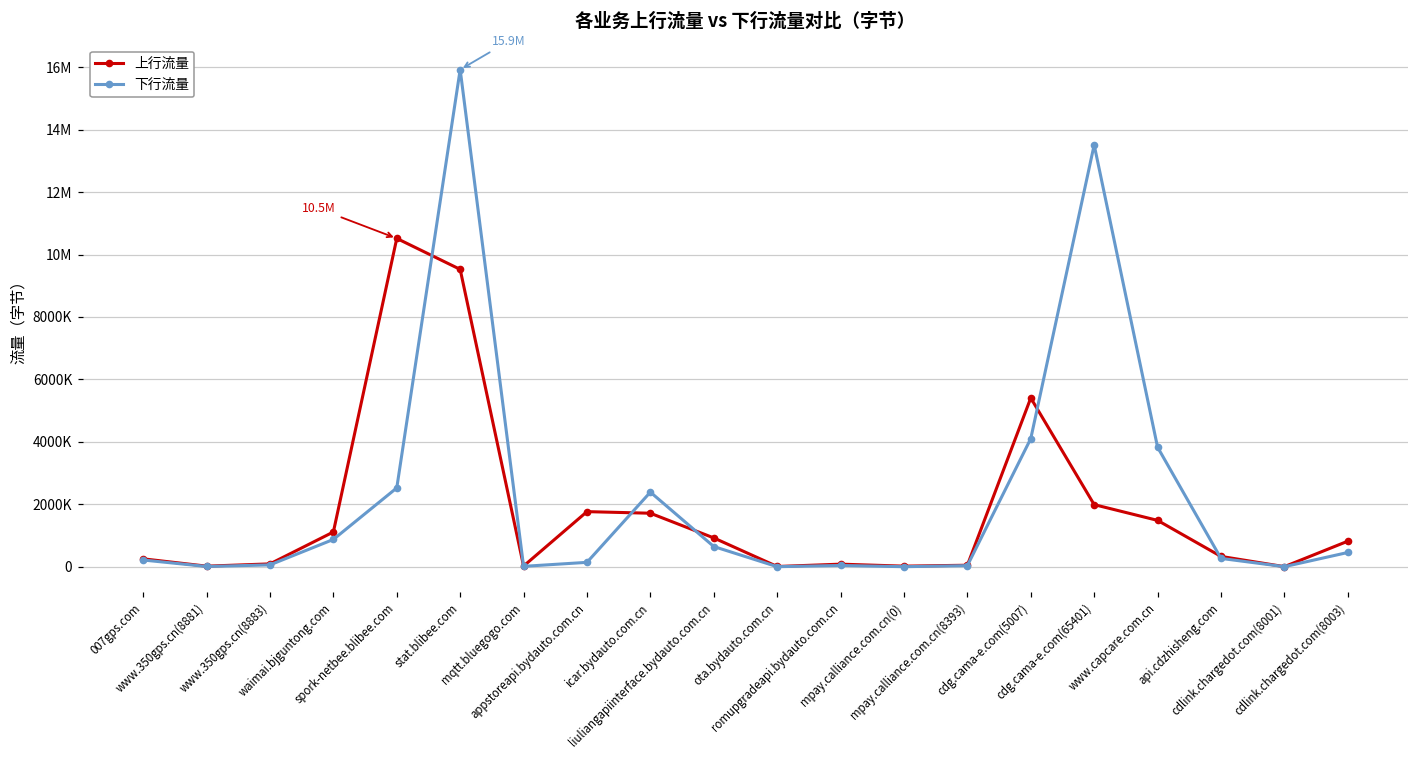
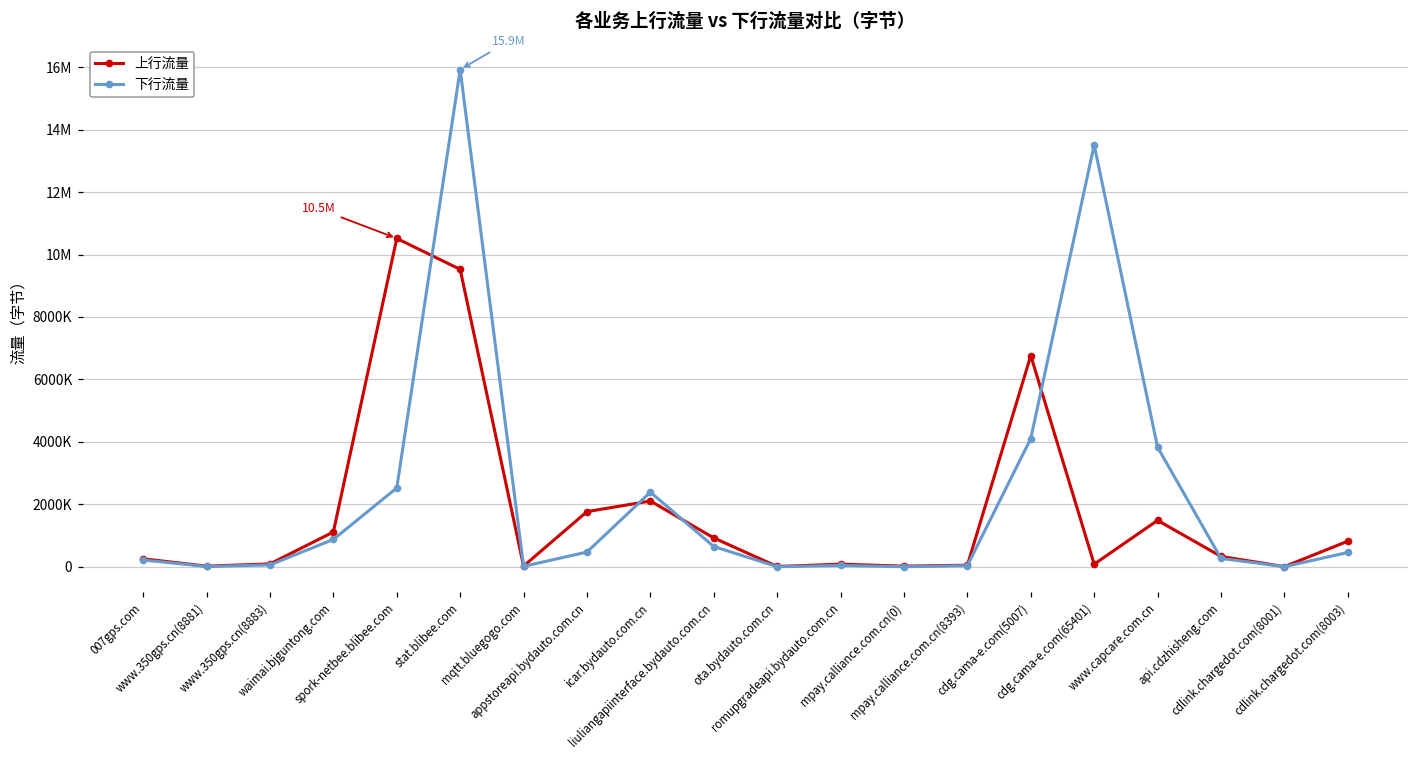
  {
    "上行流量": {
      "waimai.bjguntong.com": 1100000,
      "stat.blibee.com": 9500000,
      "appstoreapi.bydauto.com.cn": 1800000,
-     "icar.bydauto.com.cn": 1700000,
+     "icar.bydauto.com.cn": 2100000,
      "liuliangapiinterface.bydauto.com.cn": 900000,
-     "cdg.cama-e.com(5007)": 5400000,
-     "cdg.cama-e.com(65401)": 2000000,
+     "cdg.cama-e.com(5007)": 6800000,
+     "cdg.cama-e.com(65401)": 100000,
      "www.capcare.com.cn": 1500000,
      "cdlink.chargedot.com(8003)": 800000
    },
    "下行流量": {
      "waimai.bjguntong.com": 900000,
      "spork-netbee.blibee.com": 2500000,
-     "appstoreapi.bydauto.com.cn": 100000,
+     "appstoreapi.bydauto.com.cn": 500000,
      "icar.bydauto.com.cn": 2400000,
      "liuliangapiinterface.bydauto.com.cn": 600000,
      "cdg.cama-e.com(5007)": 4100000,
      "cdg.cama-e.com(65401)": 13500000,
      "www.capcare.com.cn": 3800000,
      "cdlink.chargedot.com(8003)": 500000
    }
  }
